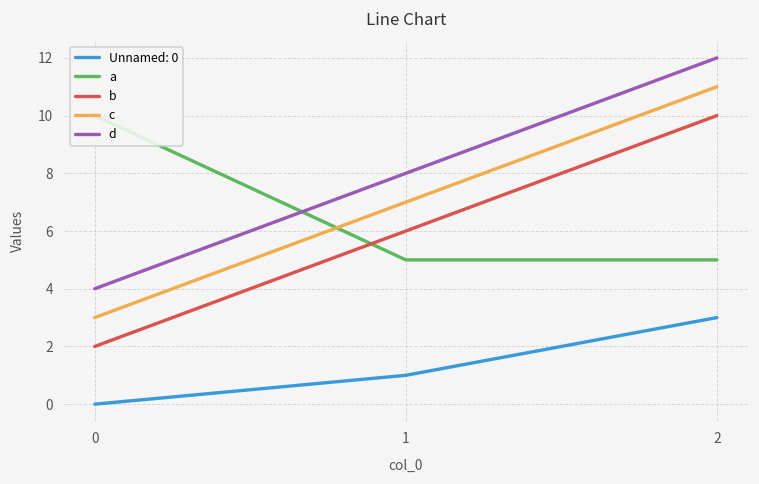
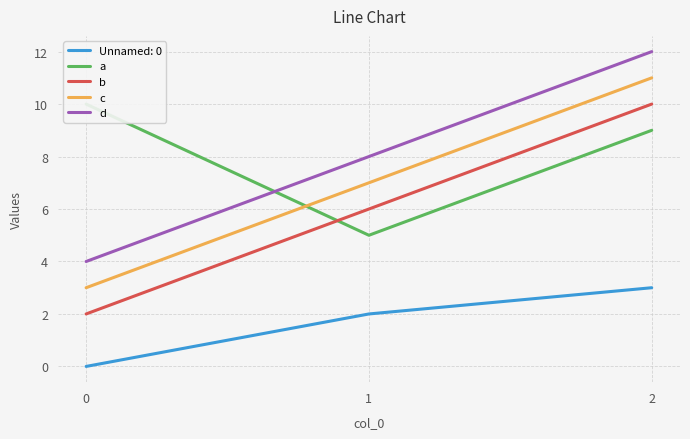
  {
    "Unnamed: 0": {
      "0": 0,
-     "1": 1,
+     "1": 2,
      "2": 3
    },
    "a": {
      "1": 5,
-     "2": 5
+     "2": 9
    },
    "b": {
      "0": 2,
      "1": 6,
      "2": 10
    },
    "c": {
      "0": 3,
      "1": 7,
      "2": 11
    },
    "d": {
      "0": 4,
      "1": 8,
      "2": 12
    }
  }
